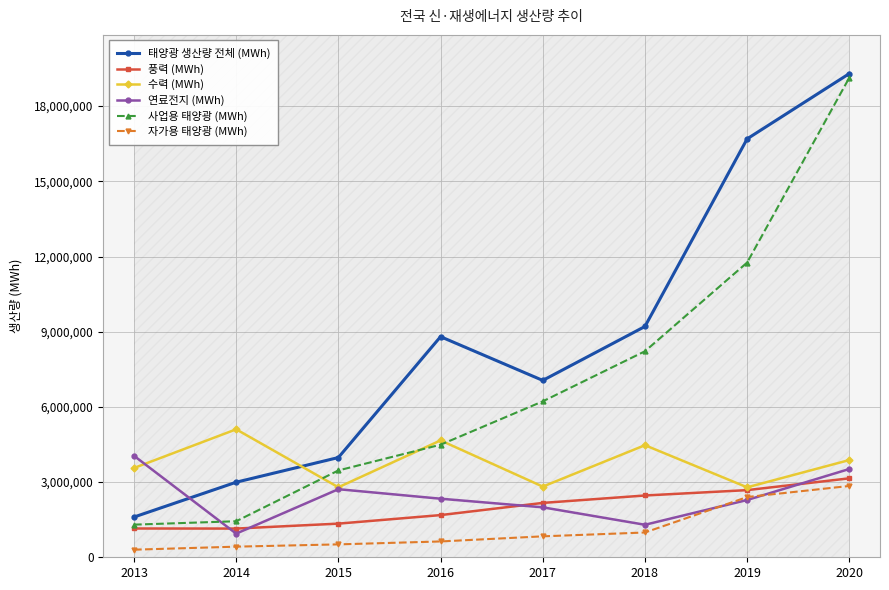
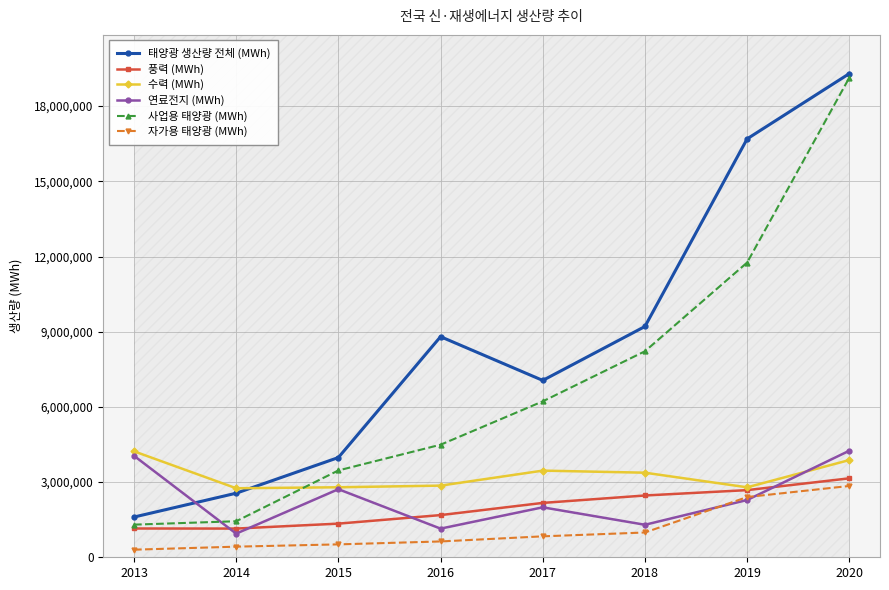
  {
    "태양광 생산량 전체 (MWh)": {
      "2013": "1,600,000",
-     "2014": "3,000,000",
+     "2014": "2,600,000",
      "2015": "4,000,000",
      "2016": "8,800,000",
      "2017": "7,100,000",
      "2018": "9,200,000",
      "2019": "16,700,000",
      "2020": "19,300,000"
    },
    "수력 (MWh)": {
-     "2013": "3,600,000",
-     "2014": "5,100,000",
-     "2016": "4,700,000",
-     "2017": "2,800,000",
-     "2018": "4,500,000",
+     "2013": "4,200,000",
+     "2014": "2,800,000",
+     "2016": "2,900,000",
+     "2017": "3,500,000",
+     "2018": "3,400,000",
      "2019": "2,800,000",
      "2020": "3,900,000"
    },
    "연료전지 (MWh)": {
      "2013": "4,000,000",
      "2014": "900,000",
-     "2016": "2,300,000",
+     "2016": "1,100,000",
      "2017": "2,000,000",
      "2018": "1,300,000",
      "2019": "2,300,000",
-     "2020": "3,500,000"
+     "2020": "4,300,000"
    },
    "사업용 태양광 (MWh)": {
      "2013": "1,300,000",
      "2014": "1,400,000",
      "2015": "3,500,000",
      "2016": "4,500,000",
      "2017": "6,200,000",
      "2018": "8,200,000",
      "2019": "11,800,000",
      "2020": "19,100,000"
    }
  }
